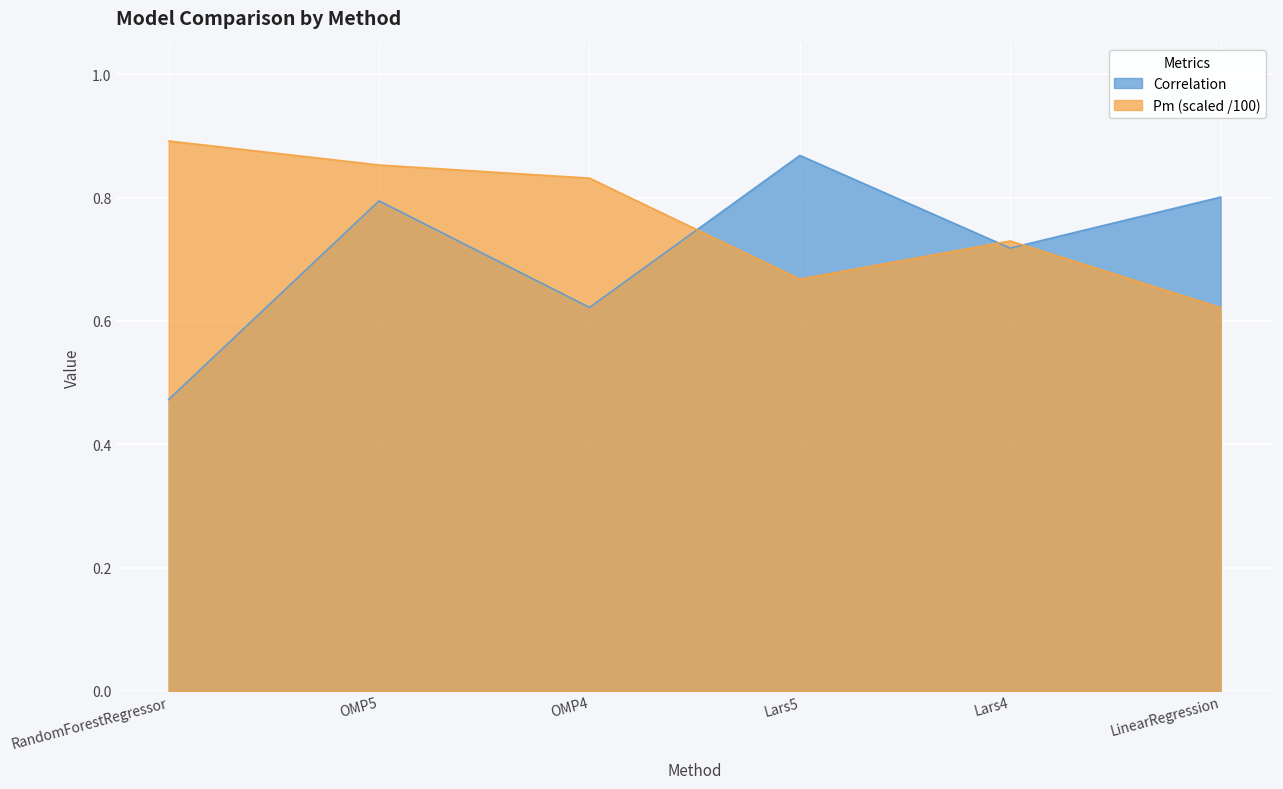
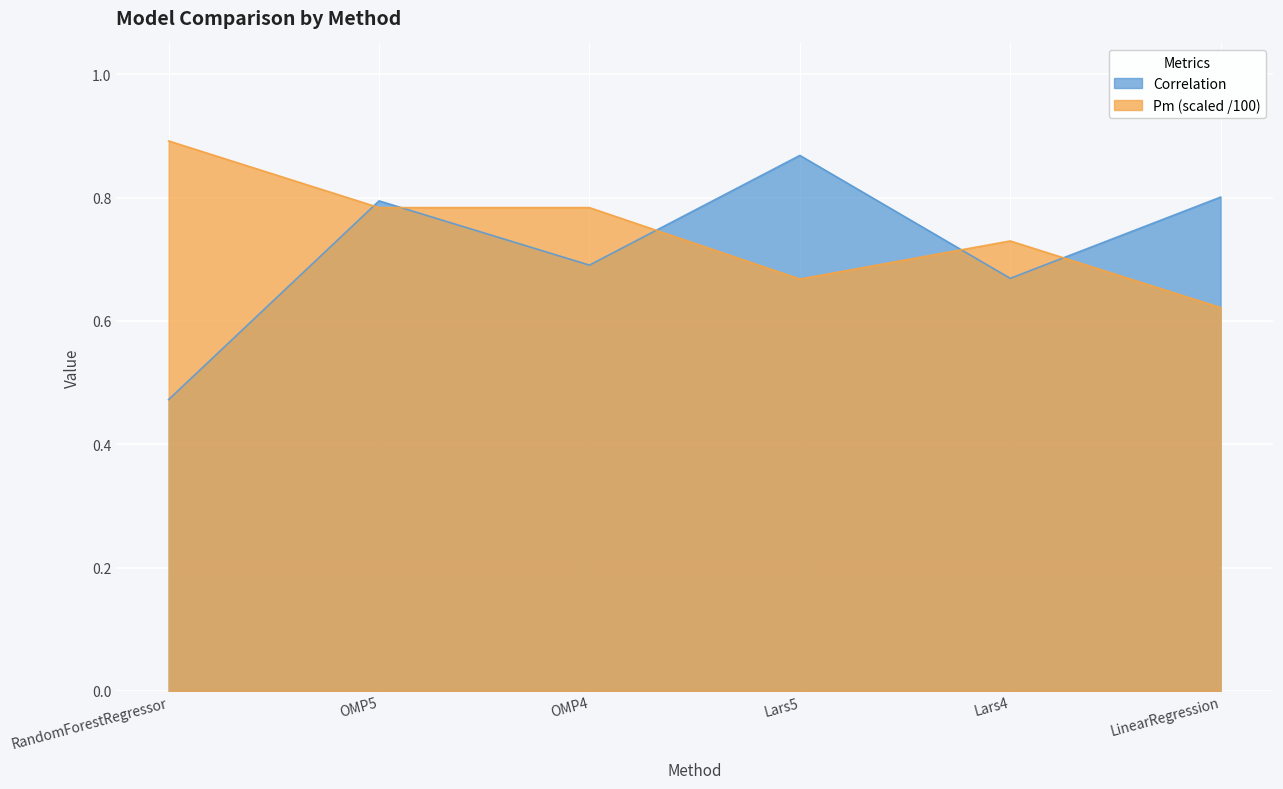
  {
    "Correlation": {
      "RandomForestRegressor": 0.47,
      "OMP5": 0.79,
-     "OMP4": 0.62,
+     "OMP4": 0.69,
      "Lars5": 0.87,
-     "Lars4": 0.72,
+     "Lars4": 0.67,
      "LinearRegression": 0.80
    },
    "Pm (scaled /100)": {
      "RandomForestRegressor": 0.89,
-     "OMP5": 0.85,
-     "OMP4": 0.83,
+     "OMP5": 0.78,
+     "OMP4": 0.78,
      "Lars5": 0.67,
      "Lars4": 0.73,
      "LinearRegression": 0.62
    }
  }
